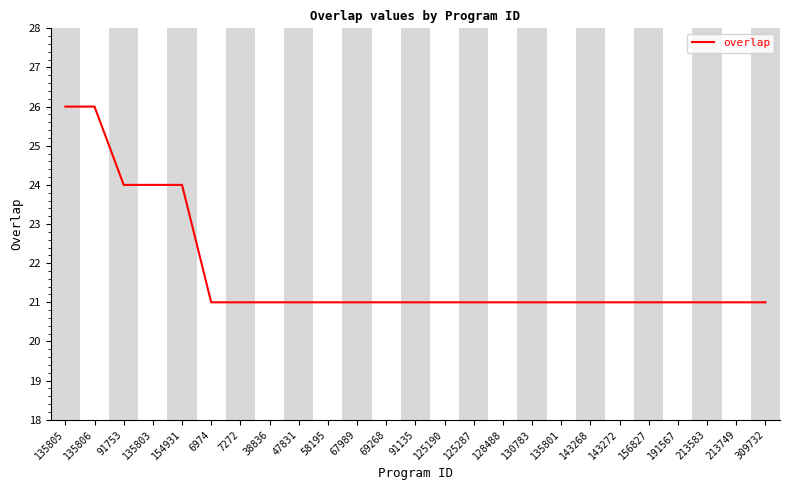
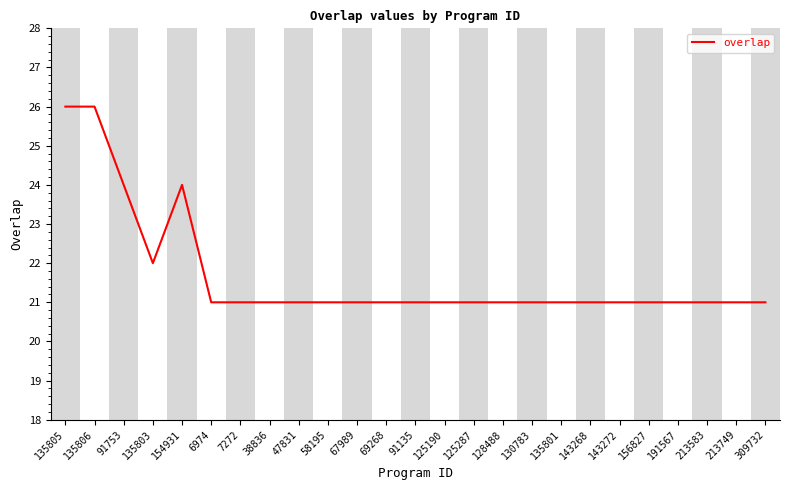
  {
    "135805": 26,
    "135806": 26,
    "91753": 24,
-   "135803": 24,
+   "135803": 22,
    "154931": 24,
    "6974": 21,
    "7272": 21,
    "38836": 21,
    "47831": 21,
    "58195": 21,
    "67989": 21,
    "69268": 21,
    "91135": 21,
    "125190": 21,
    "125287": 21,
    "128488": 21,
    "130783": 21,
    "135801": 21,
    "143268": 21,
    "143272": 21,
    "156827": 21,
    "191567": 21,
    "213583": 21,
    "213749": 21,
    "309732": 21
  }
